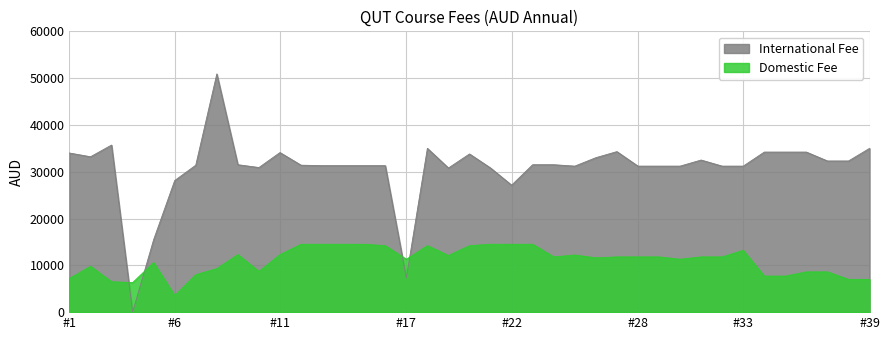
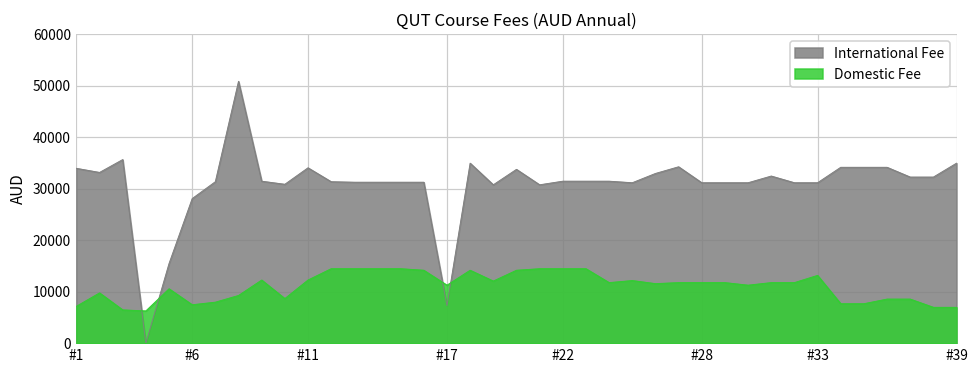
  {
    "International Fee": {
      "#1": 34000,
      "#6": 28000,
      "#11": 34000,
      "#17": 7000,
-     "#22": 27000,
+     "#22": 32000,
      "#28": 31000,
      "#33": 31000,
      "#39": 35000
    },
    "Domestic Fee": {
      "#1": 7000,
-     "#6": 4000,
+     "#6": 8000,
      "#11": 12000,
      "#17": 11000,
      "#22": 15000,
      "#28": 12000,
      "#33": 13000,
      "#39": 7000
    }
  }
